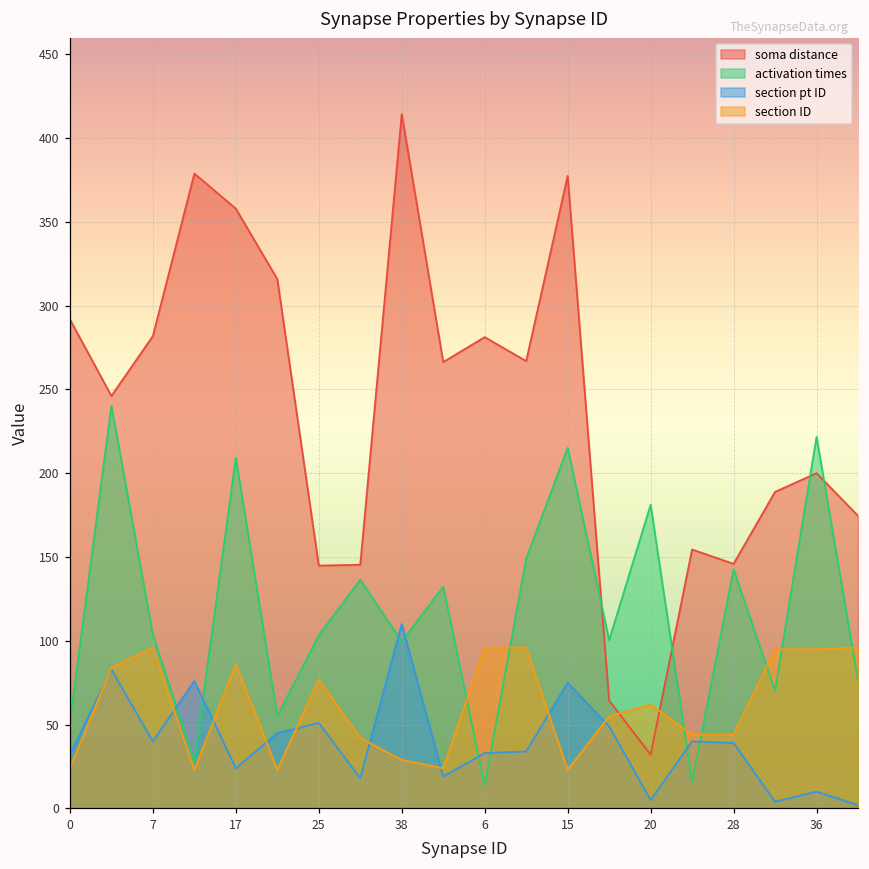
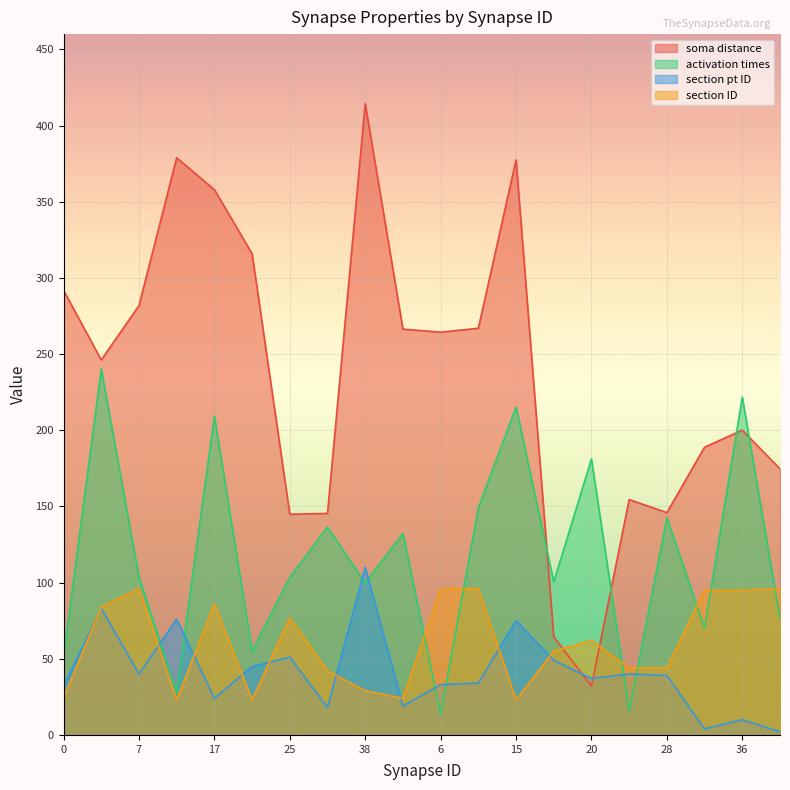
  {
    "soma distance": {
      "0": 292,
      "25": 145,
      "38": 414,
-     "6": 281,
+     "6": 264,
      "20": 32,
      "28": 146,
      "36": 200
    },
    "activation times": {
      "0": 52,
      "25": 103,
      "38": 100,
      "6": 14,
      "20": 181,
      "28": 143,
      "36": 222
    },
    "section pt ID": {
      "0": 32,
      "25": 51,
      "38": 110,
      "6": 33,
-     "20": 5,
+     "20": 37,
      "28": 39,
      "36": 10
    },
    "section ID": {
      "0": 24,
      "25": 77,
      "38": 29,
      "6": 96,
      "20": 62,
      "28": 44,
      "36": 95
    }
  }
